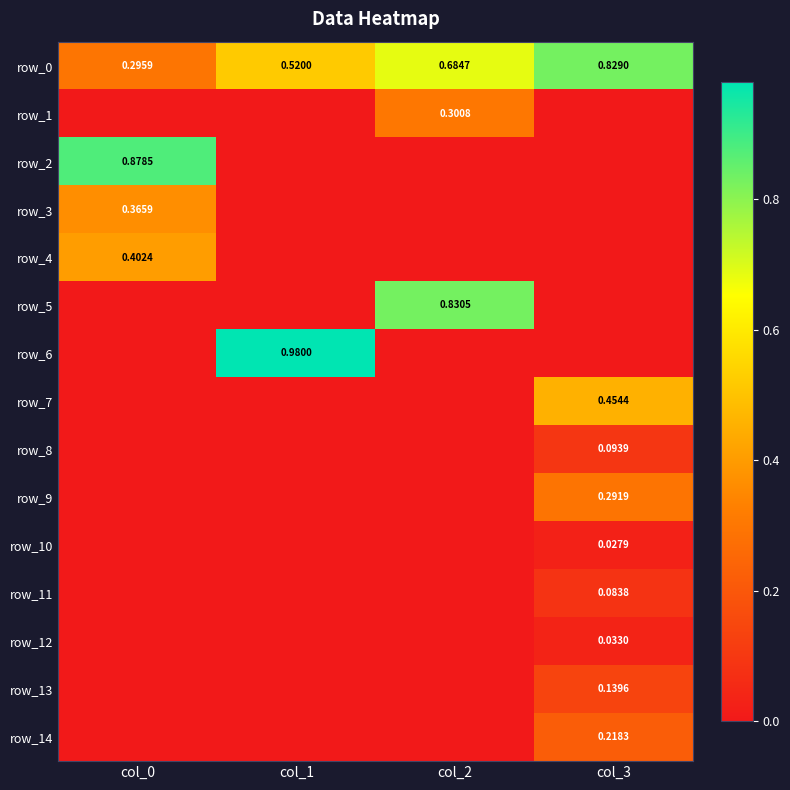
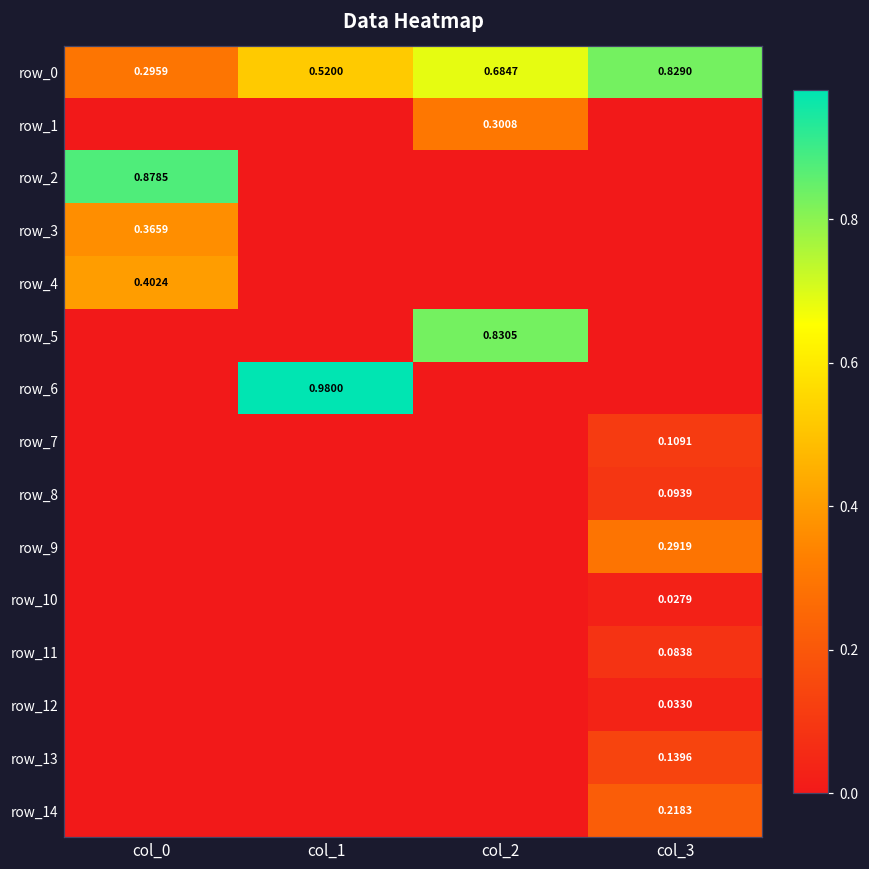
  {
    "row_0": {
      "col_0": 0.2959,
      "col_1": 0.5200,
      "col_2": 0.6847,
      "col_3": 0.8290
    },
    "row_1": {
      "col_2": 0.3008
    },
    "row_2": {
      "col_0": 0.8785
    },
    "row_3": {
      "col_0": 0.3659
    },
    "row_4": {
      "col_0": 0.4024
    },
    "row_5": {
      "col_2": 0.8305
    },
    "row_6": {
      "col_1": 0.9800
    },
    "row_7": {
-     "col_3": 0.4544
+     "col_3": 0.1091
    },
    "row_8": {
      "col_3": 0.0939
    },
    "row_9": {
      "col_3": 0.2919
    },
    "row_10": {
      "col_3": 0.0279
    },
    "row_11": {
      "col_3": 0.0838
    },
    "row_12": {
      "col_3": 0.0330
    },
    "row_13": {
      "col_3": 0.1396
    },
    "row_14": {
      "col_3": 0.2183
    }
  }
